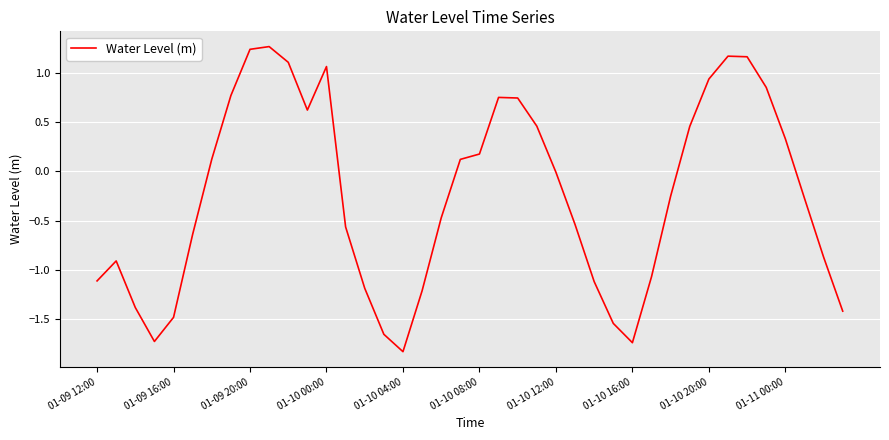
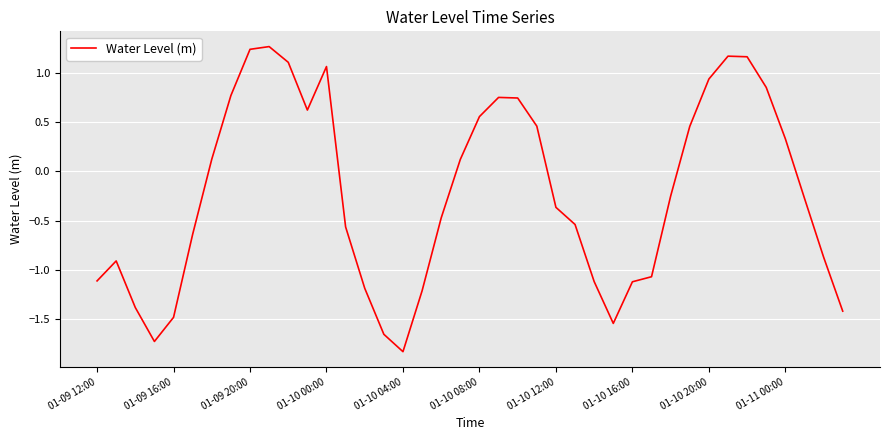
  {
    "01-09 12:00": -1.1,
    "01-09 16:00": -1.5,
    "01-09 20:00": 1.2,
    "01-10 00:00": 1.1,
    "01-10 04:00": -1.8,
-   "01-10 08:00": 0.2,
-   "01-10 12:00": 0.0,
-   "01-10 16:00": -1.7,
+   "01-10 08:00": 0.6,
+   "01-10 12:00": -0.4,
+   "01-10 16:00": -1.1,
    "01-10 20:00": 0.9,
    "01-11 00:00": 0.3
  }
